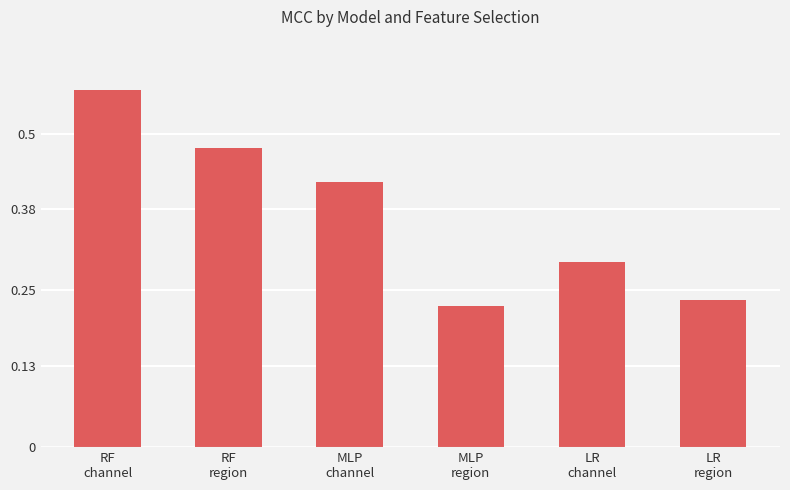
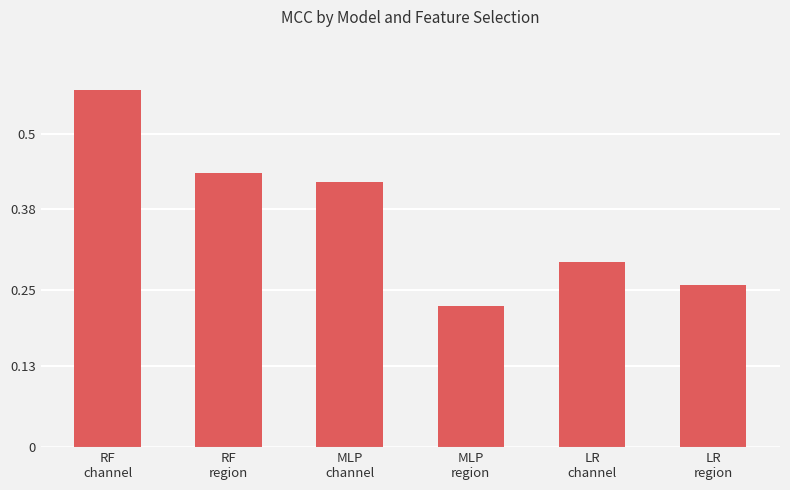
  {
    "RF channel": 0.57,
-   "RF region": 0.48,
+   "RF region": 0.44,
    "MLP channel": 0.42,
    "MLP region": 0.22,
    "LR channel": 0.30,
-   "LR region": 0.23
+   "LR region": 0.26
  }
